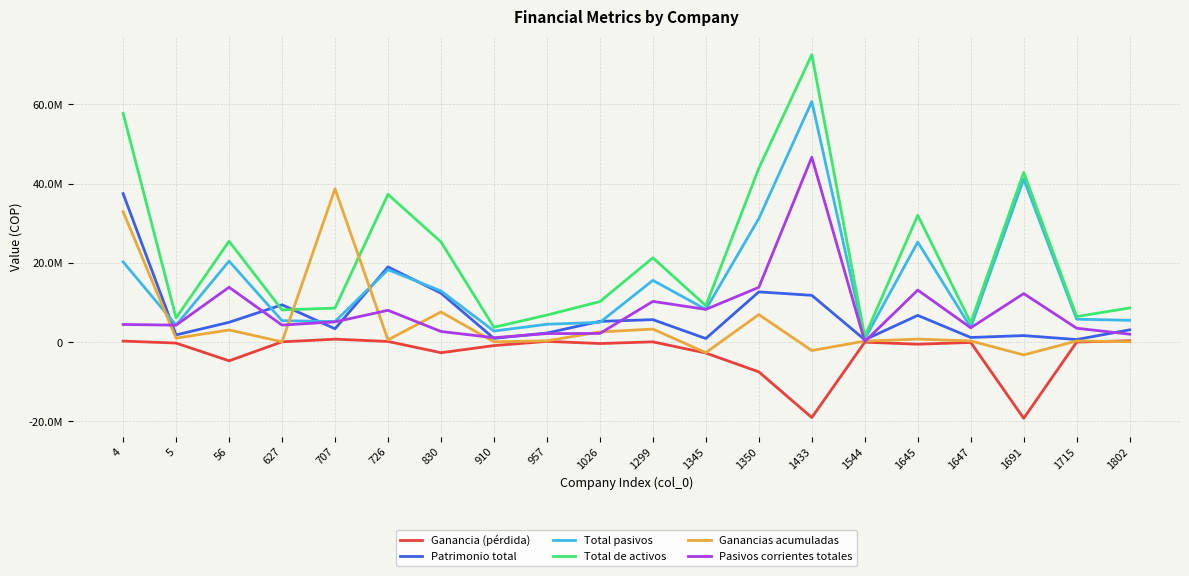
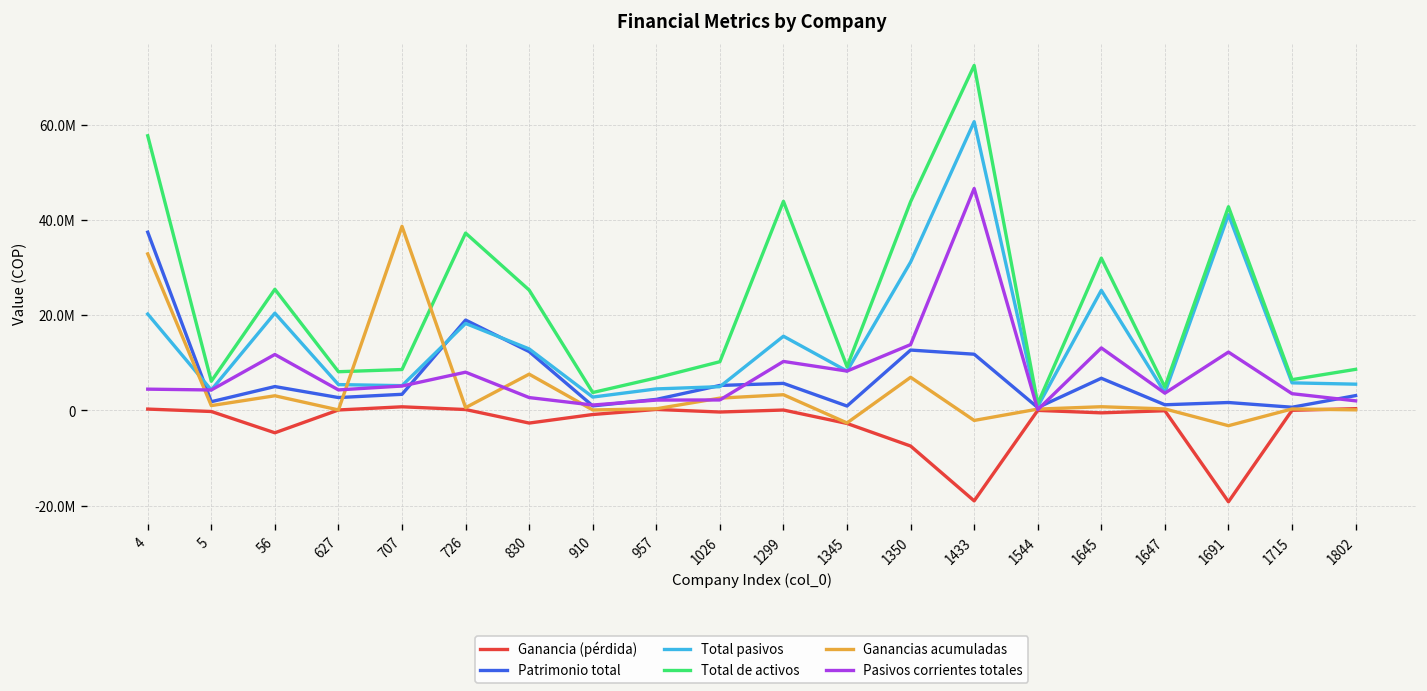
  {
    "Ganancia (pérdida)": {
      "4": 0,
      "5": 0,
      "56": -5000000,
      "707": 1000000,
      "830": -3000000,
      "910": -1000000,
      "1026": 0,
      "1299": 0,
      "1350": -7000000,
      "1433": -19000000,
      "1645": -1000000,
      "1691": -19000000
    },
    "Patrimonio total": {
      "4": 37000000,
      "5": 2000000,
      "56": 5000000,
-     "627": 9000000,
+     "627": 3000000,
      "707": 3000000,
      "726": 19000000,
      "1299": 6000000,
      "1345": 1000000,
      "1350": 13000000,
      "1433": 12000000,
      "1645": 7000000,
      "1647": 1000000,
      "1691": 2000000,
      "1802": 3000000
    },
    "Total pasivos": {
      "4": 20000000,
      "56": 20000000,
      "627": 5000000,
      "726": 18000000,
      "910": 3000000,
      "957": 5000000,
      "1299": 16000000,
      "1350": 31000000,
      "1433": 61000000,
      "1645": 25000000,
      "1691": 41000000,
      "1715": 6000000,
      "1802": 6000000
    },
    "Total de activos": {
      "4": 58000000,
      "5": 6000000,
      "56": 25000000,
      "627": 8000000,
      "707": 9000000,
      "726": 37000000,
      "830": 25000000,
      "910": 4000000,
      "957": 7000000,
      "1026": 10000000,
-     "1299": 21000000,
+     "1299": 44000000,
      "1345": 9000000,
      "1350": 44000000,
      "1433": 73000000,
      "1645": 32000000,
      "1647": 5000000,
      "1691": 43000000,
      "1715": 6000000,
      "1802": 9000000
    },
    "Ganancias acumuladas": {
      "4": 33000000,
      "5": 1000000,
      "56": 3000000,
      "707": 39000000,
      "830": 8000000,
      "910": 0,
      "1299": 3000000,
      "1350": 7000000,
      "1433": -2000000,
      "1645": 1000000,
      "1691": -3000000
    },
    "Pasivos corrientes totales": {
      "4": 4000000,
-     "56": 14000000,
+     "56": 12000000,
      "627": 4000000,
      "726": 8000000,
      "830": 3000000,
      "1299": 10000000,
      "1350": 14000000,
      "1433": 47000000,
      "1645": 13000000,
      "1691": 12000000,
      "1715": 4000000,
      "1802": 2000000
    }
  }
